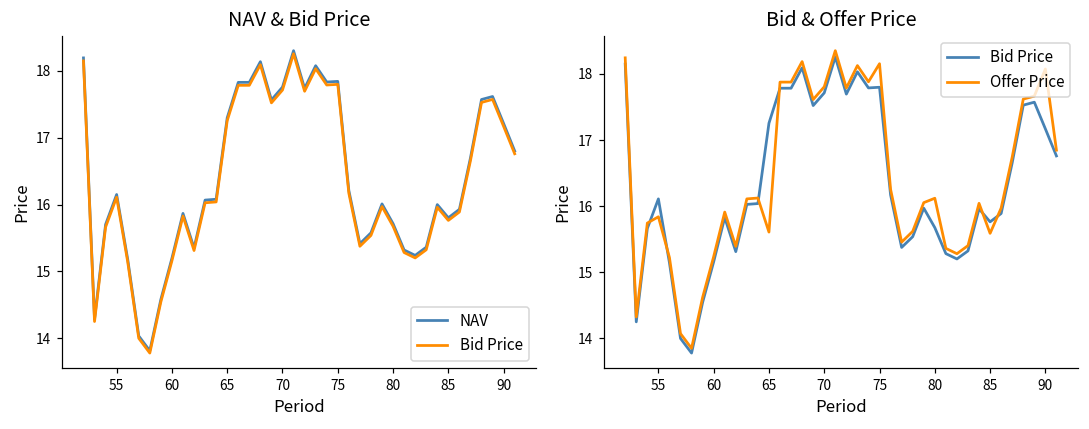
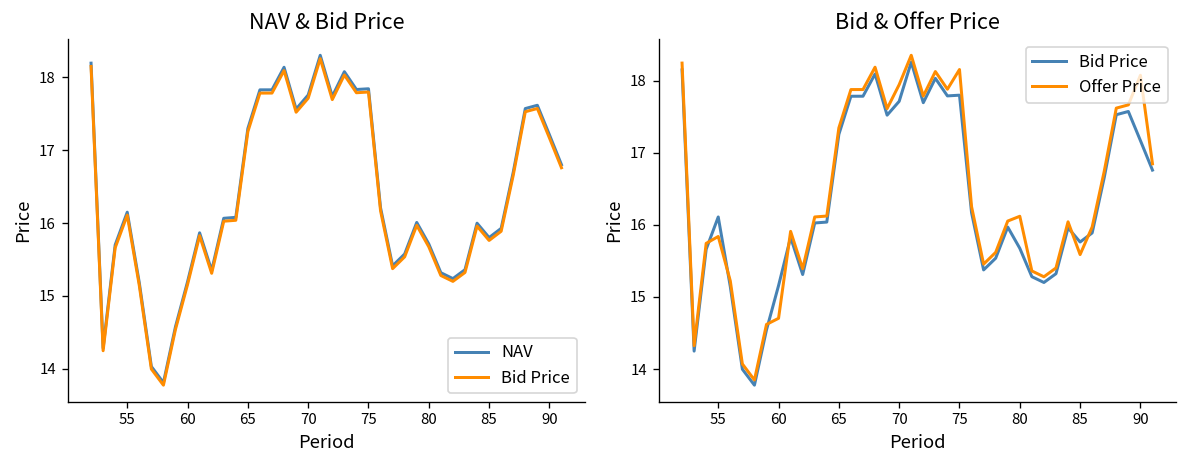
  {
    "NAV & Bid Price": {
      "NAV": {
        "65": 17.3,
        "70": 17.8,
        "75": 17.8,
        "90": 17.2
      }
    },
    "Bid & Offer Price": {
      "Bid Price": {
        "55": 16.1,
        "60": 15.2,
        "65": 17.3,
        "70": 17.7,
        "75": 17.8,
        "80": 15.7,
        "85": 15.8,
        "90": 17.2
      },
      "Offer Price": {
        "55": 15.8,
-       "60": 15.2,
-       "65": 15.6,
-       "70": 17.8,
+       "60": 14.7,
+       "65": 17.3,
+       "70": 17.9,
        "75": 18.2,
        "80": 16.1,
        "85": 15.6
      }
    }
  }
